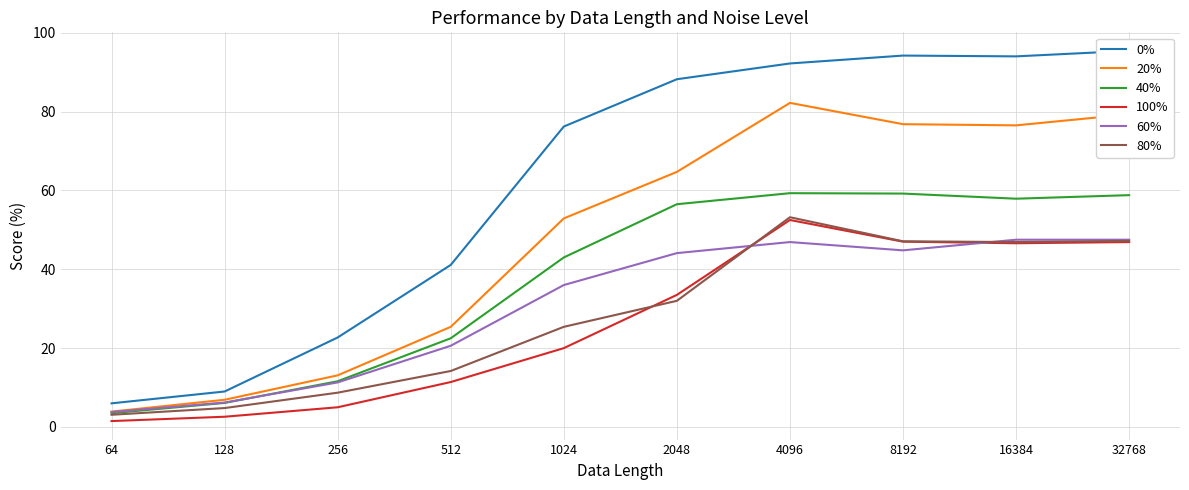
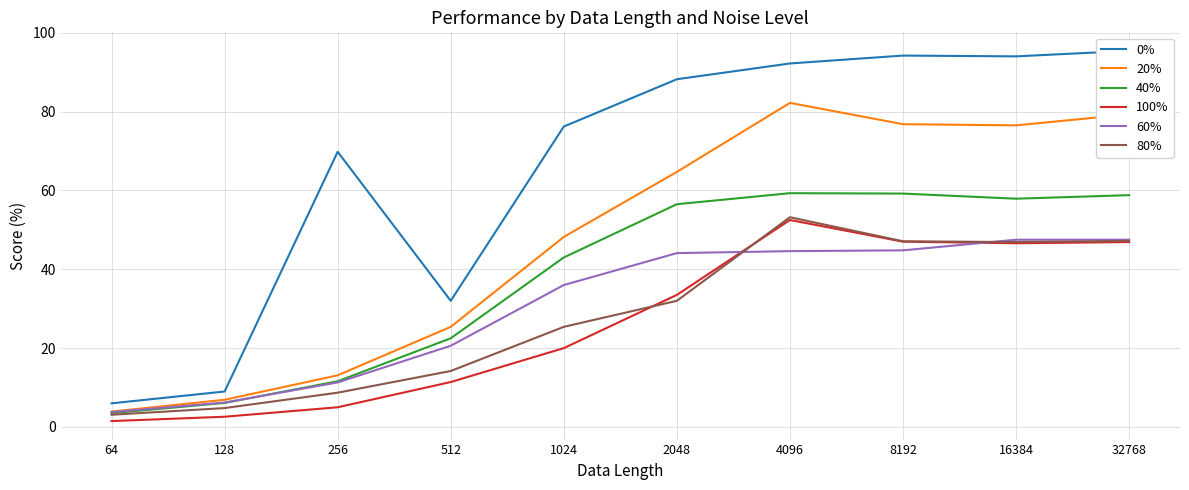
  {
    "0%": {
      "64": 6,
      "128": 9,
-     "256": 23,
-     "512": 41,
+     "256": 70,
+     "512": 32,
      "1024": 76,
      "2048": 88,
      "4096": 92,
      "8192": 94,
      "16384": 94
    },
    "20%": {
      "128": 7,
      "256": 13,
      "512": 25,
-     "1024": 53,
+     "1024": 48,
      "2048": 65,
      "4096": 82,
      "8192": 77,
      "16384": 77
    },
    "40%": {
      "512": 23,
      "1024": 43,
      "2048": 57,
      "4096": 59,
      "8192": 59,
      "16384": 58,
      "32768": 59
    },
    "100%": {
      "64": 2,
      "128": 3,
      "256": 5,
      "512": 11,
      "1024": 20,
      "2048": 34,
      "4096": 53
    },
    "60%": {
      "512": 21,
      "1024": 36,
      "2048": 44,
-     "4096": 47,
+     "4096": 45,
      "8192": 45
    },
    "80%": {
      "128": 5,
      "256": 9,
      "512": 14,
      "1024": 25,
      "2048": 32,
      "4096": 53
    }
  }
